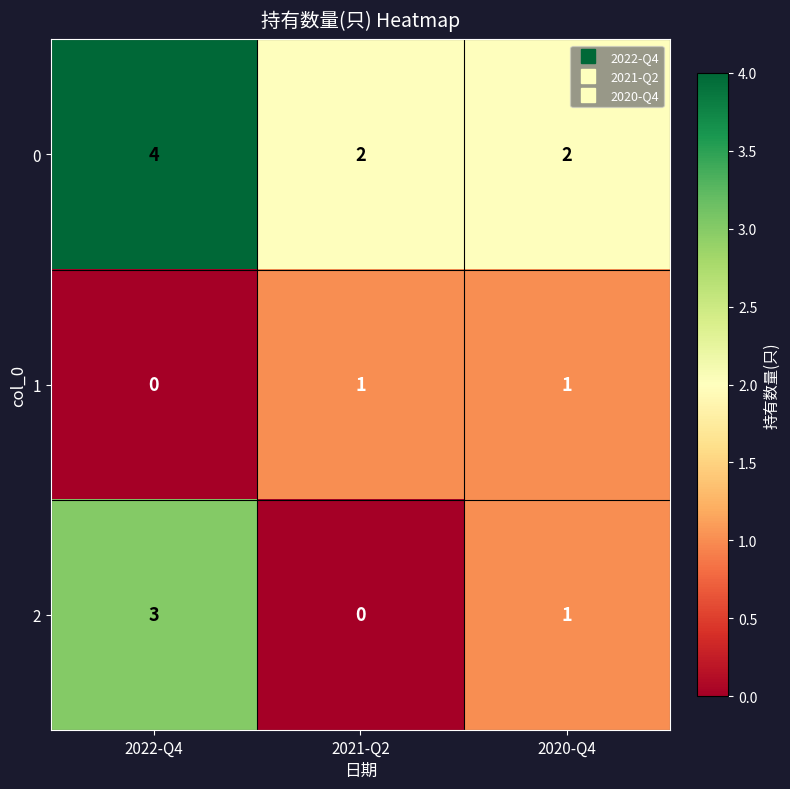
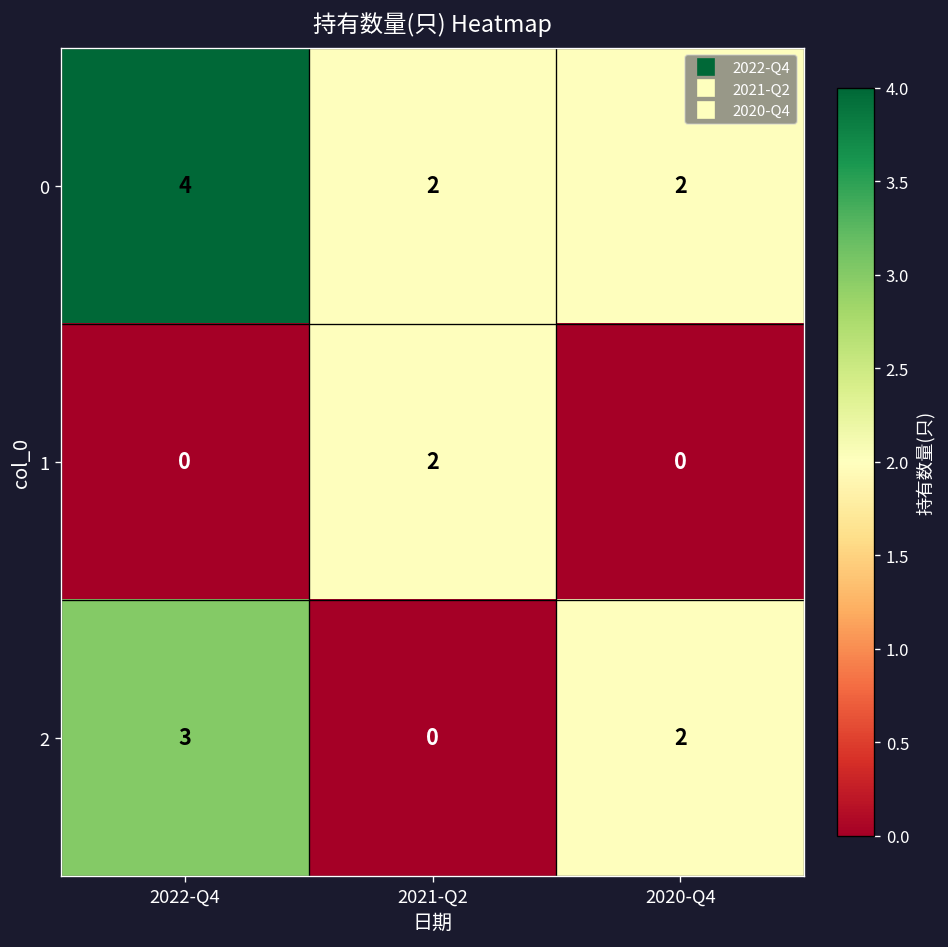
  {
    "0": {
      "2022-Q4": 4,
      "2021-Q2": 2,
      "2020-Q4": 2
    },
    "1": {
      "2022-Q4": 0,
-     "2021-Q2": 1,
-     "2020-Q4": 1
+     "2021-Q2": 2,
+     "2020-Q4": 0
    },
    "2": {
      "2022-Q4": 3,
      "2021-Q2": 0,
-     "2020-Q4": 1
+     "2020-Q4": 2
    }
  }
